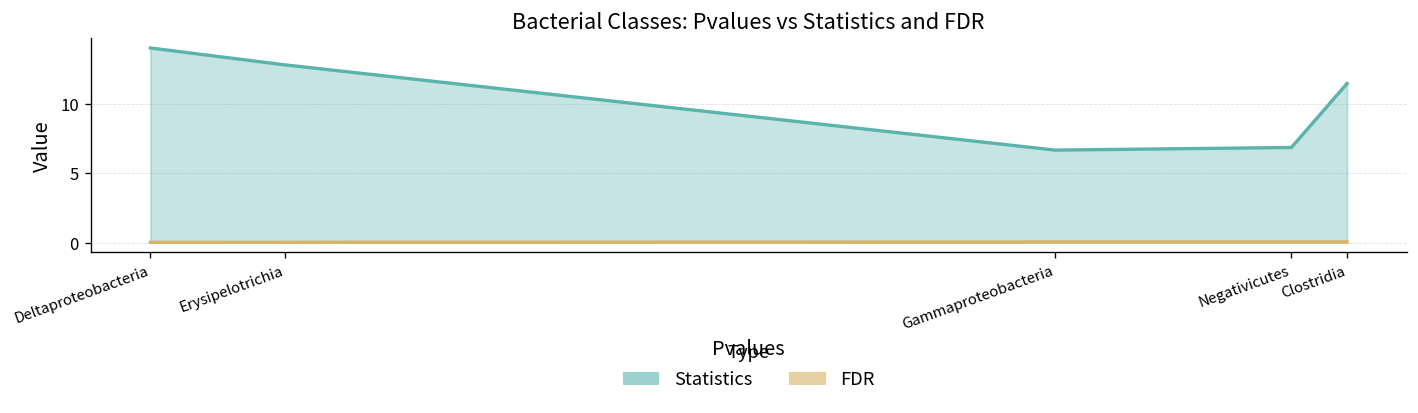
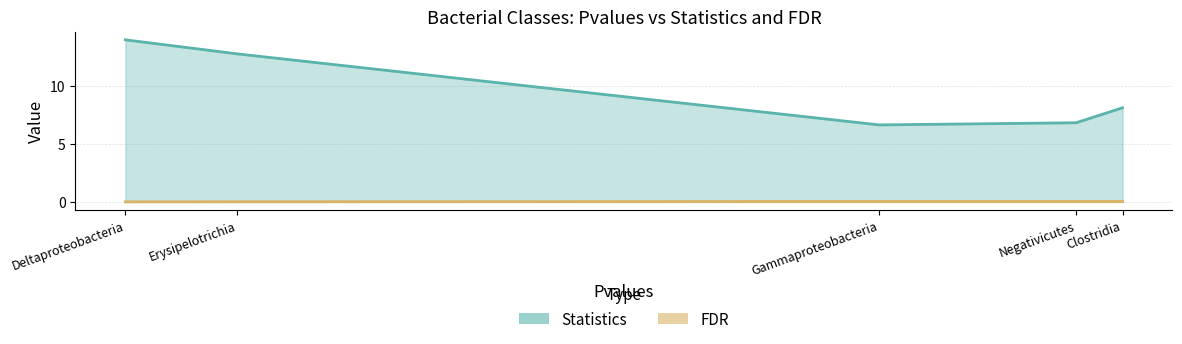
  {
    "Statistics": {
      "Deltaproteobacteria": 14.0,
      "Erysipelotrichia": 12.8,
      "Gammaproteobacteria": 6.7,
      "Negativicutes": 6.8,
-     "Clostridia": 11.5
+     "Clostridia": 8.1
    },
    "FDR": {
      "Deltaproteobacteria": 0.0,
      "Erysipelotrichia": 0.0,
      "Gammaproteobacteria": 0.0,
      "Negativicutes": 0.0,
      "Clostridia": 0.0
    }
  }
